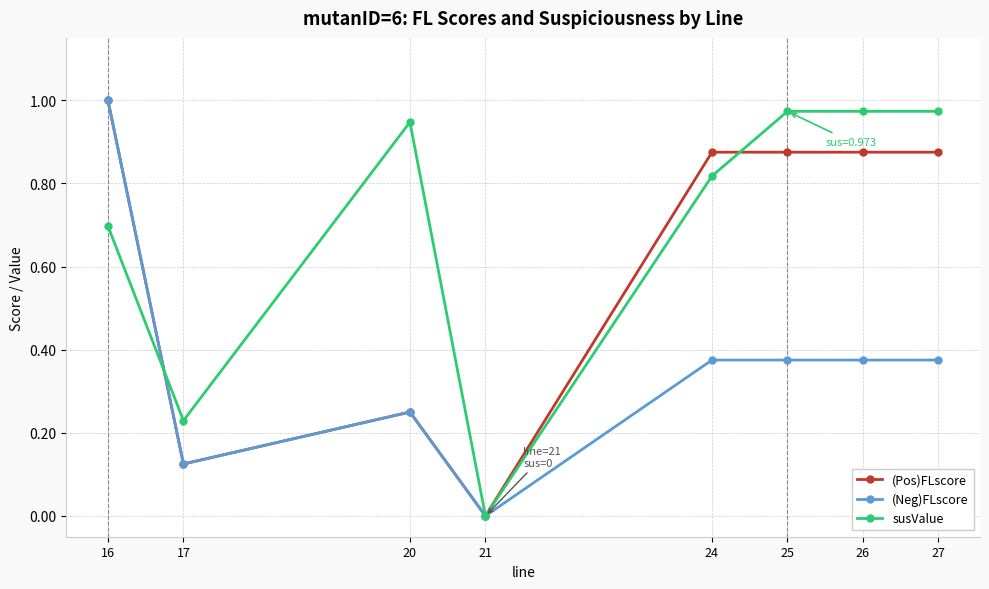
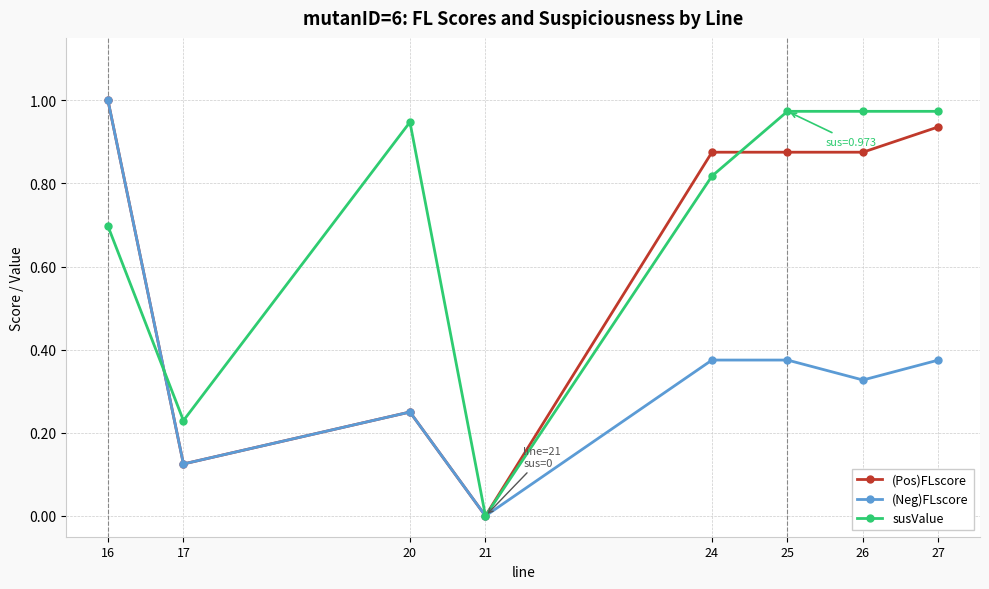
  {
    "(Pos)FLscore": {
      "24": 0.88,
      "25": 0.88,
      "26": 0.88,
-     "27": 0.88
+     "27": 0.94
    },
    "(Neg)FLscore": {
      "24": 0.38,
      "25": 0.38,
-     "26": 0.38,
+     "26": 0.33,
      "27": 0.38
    },
    "susValue": {
      "26": 0.973
    }
  }
